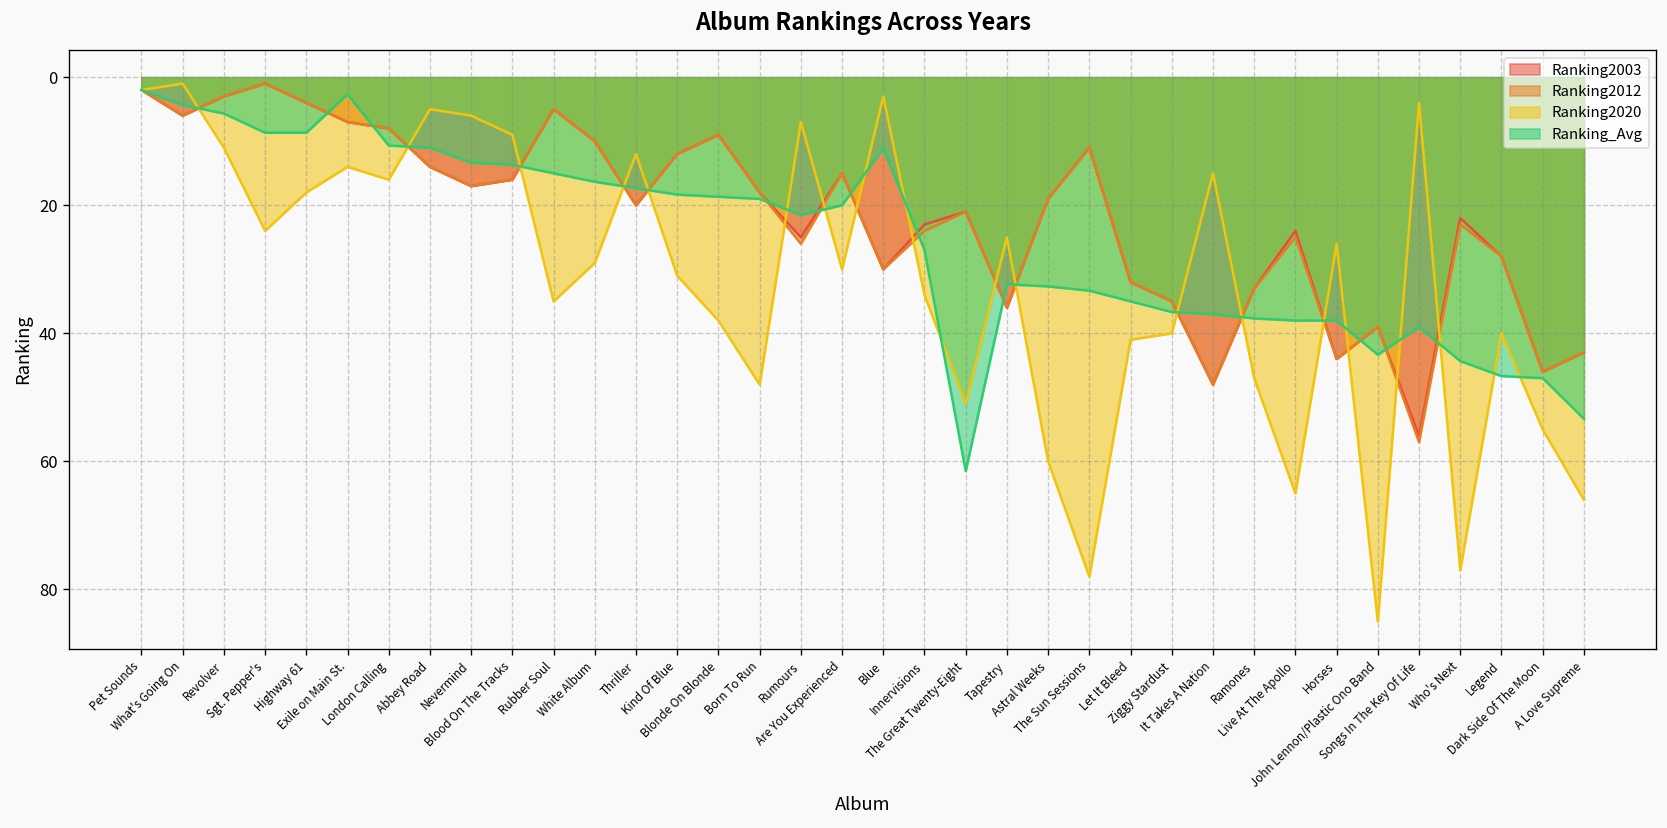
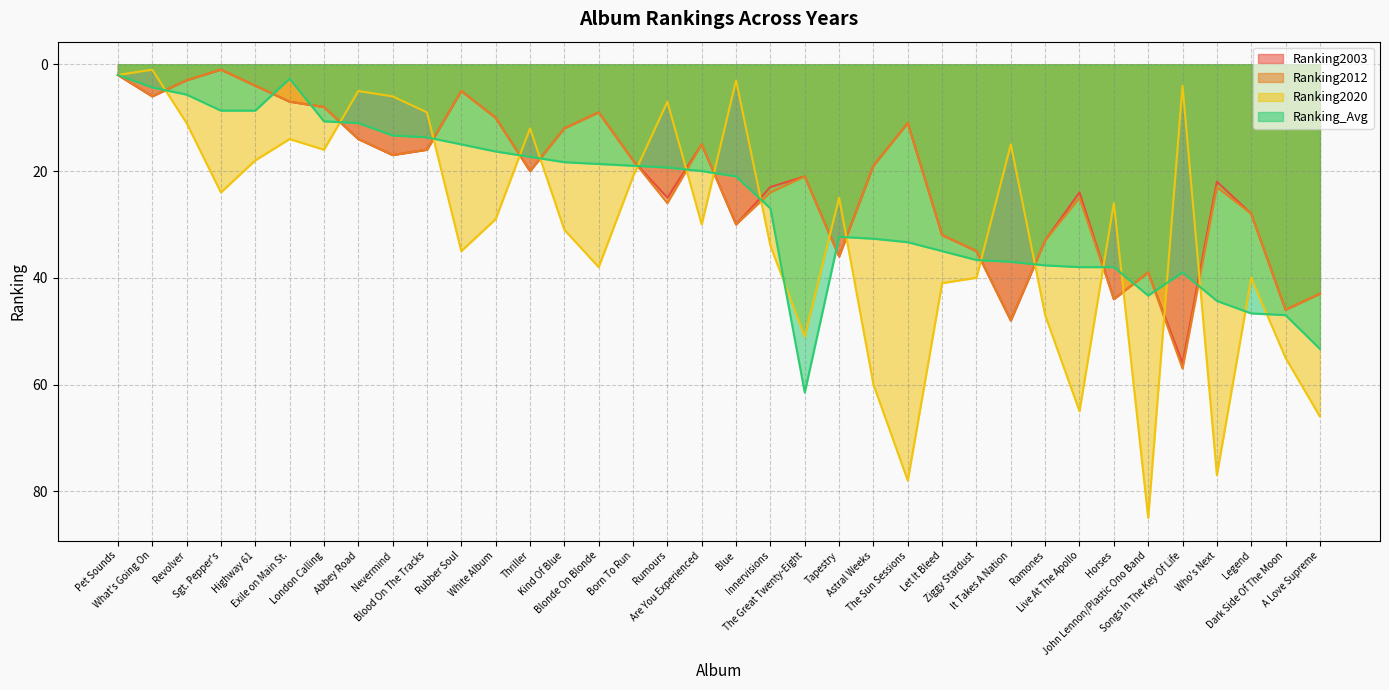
  {
    "Ranking2020": {
      "What's Going On": 1,
      "Revolver": 11,
      "Sgt. Pepper's": 24,
      "Highway 61": 18,
      "Exile on Main St.": 14,
      "London Calling": 16,
      "Abbey Road": 5,
      "Nevermind": 6,
      "Blood On The Tracks": 9,
      "Rubber Soul": 35,
      "White Album": 29,
      "Thriller": 12,
      "Kind Of Blue": 31,
      "Blonde On Blonde": 38,
-     "Born To Run": 48,
+     "Born To Run": 21,
      "Rumours": 7,
      "Are You Experienced": 30,
      "Blue": 3,
      "Innervisions": 34,
      "The Great Twenty-Eight": 51,
      "Tapestry": 25,
      "Astral Weeks": 60,
      "The Sun Sessions": 78,
      "Let It Bleed": 41,
      "Ziggy Stardust": 40,
      "It Takes A Nation": 15,
      "Ramones": 47,
      "Live At The Apollo": 65,
      "Horses": 26,
      "John Lennon/Plastic Ono Band": 85,
      "Songs In The Key Of Life": 4,
      "Who's Next": 77,
      "Legend": 40,
      "Dark Side Of The Moon": 55,
      "A Love Supreme": 66
    },
    "Ranking_Avg": {
      "What's Going On": 4,
      "Revolver": 6,
      "Sgt. Pepper's": 9,
      "Highway 61": 9,
      "Exile on Main St.": 3,
      "London Calling": 11,
      "Abbey Road": 11,
      "Nevermind": 13,
      "Blood On The Tracks": 14,
      "Rubber Soul": 15,
      "White Album": 16,
      "Thriller": 17,
      "Kind Of Blue": 18,
      "Blonde On Blonde": 19,
      "Born To Run": 19,
-     "Rumours": 22,
+     "Rumours": 19,
      "Are You Experienced": 20,
-     "Blue": 11,
+     "Blue": 21,
      "Innervisions": 27,
      "The Great Twenty-Eight": 62,
      "Tapestry": 32,
      "Astral Weeks": 33,
      "The Sun Sessions": 33,
      "Let It Bleed": 35,
      "Ziggy Stardust": 37,
      "It Takes A Nation": 37,
      "Ramones": 38,
      "Live At The Apollo": 38,
      "Horses": 38,
      "John Lennon/Plastic Ono Band": 43,
      "Songs In The Key Of Life": 39,
      "Who's Next": 44,
      "Legend": 47,
      "Dark Side Of The Moon": 47,
      "A Love Supreme": 53
    }
  }
